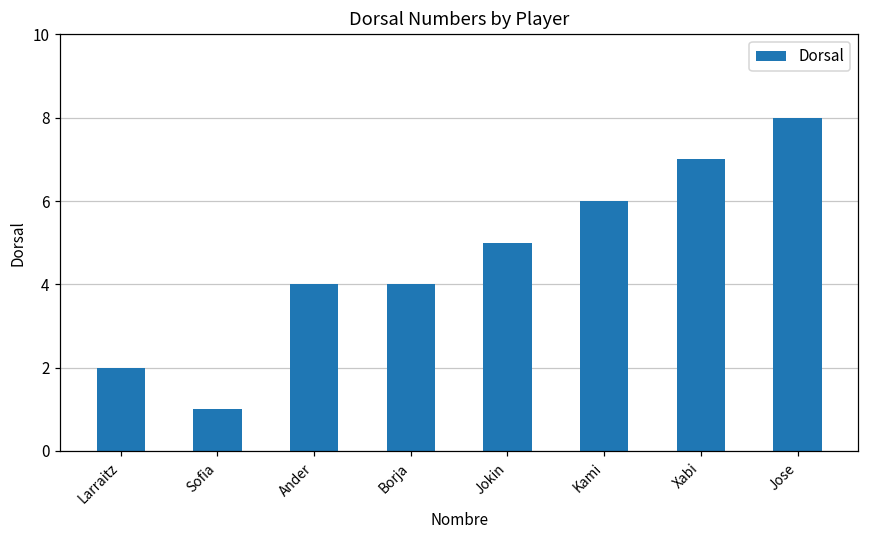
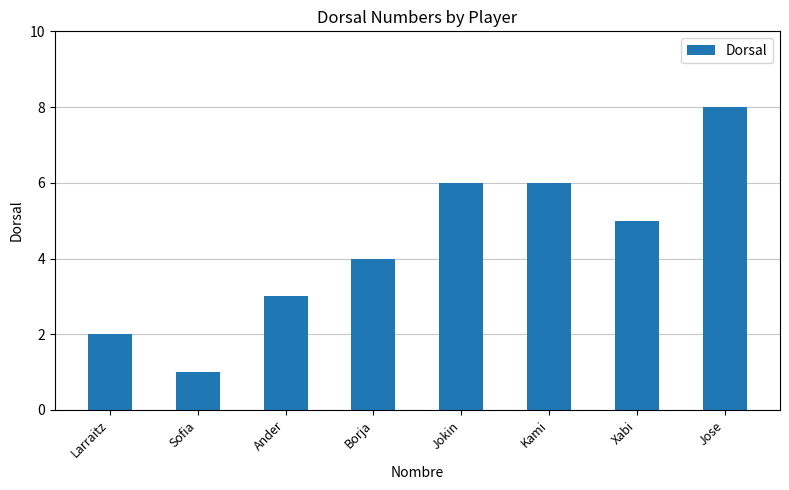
  {
    "Larraitz": 2,
    "Sofia": 1,
-   "Ander": 4,
+   "Ander": 3,
    "Borja": 4,
-   "Jokin": 5,
+   "Jokin": 6,
    "Kami": 6,
-   "Xabi": 7,
+   "Xabi": 5,
    "Jose": 8
  }
